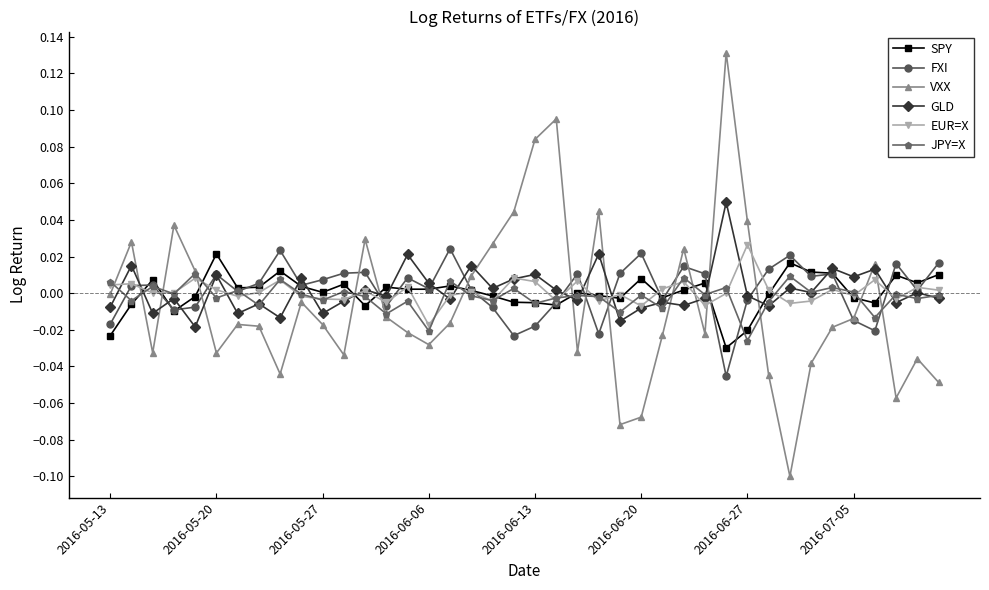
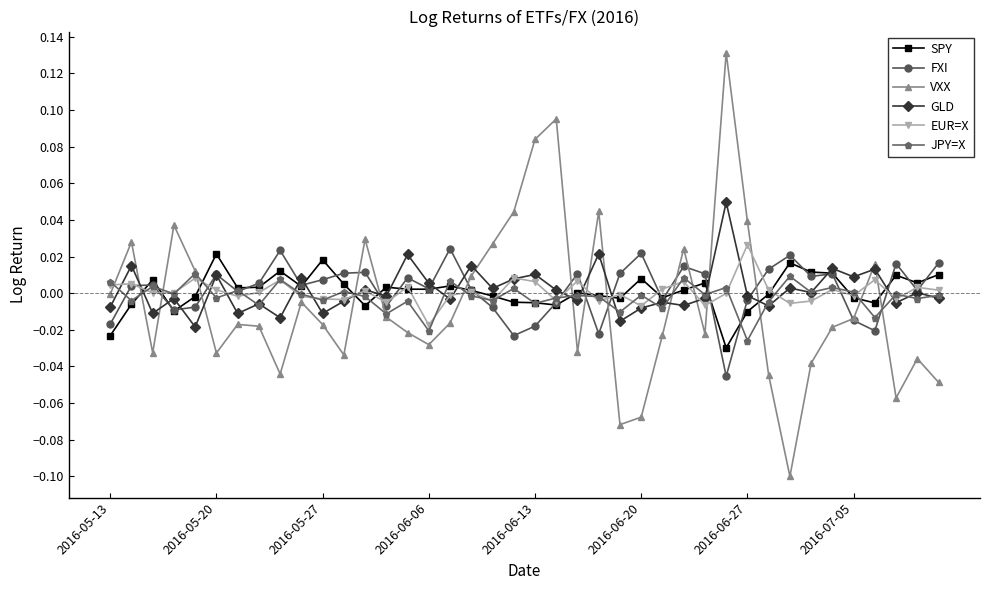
  {
    "SPY": {
      "2016-05-13": -0.023,
      "2016-05-20": 0.021,
-     "2016-05-27": 0.000,
+     "2016-05-27": 0.018,
      "2016-06-20": 0.008,
-     "2016-06-27": -0.020
+     "2016-06-27": -0.010
    }
  }
